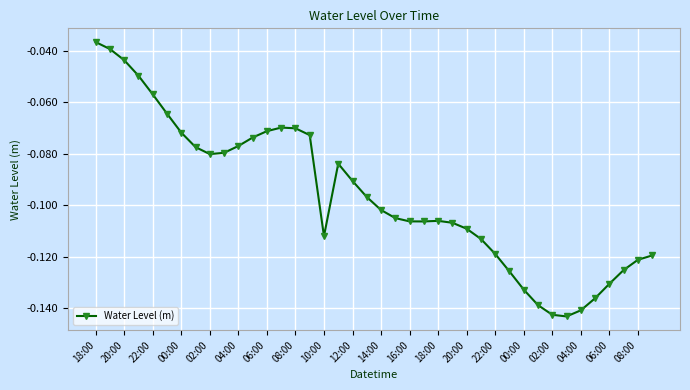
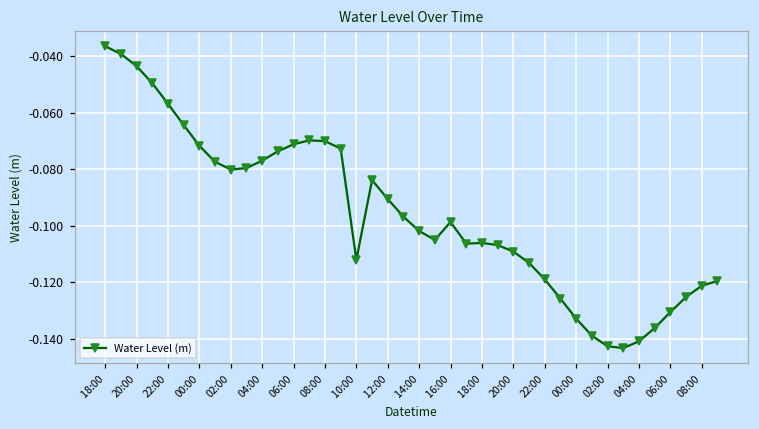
  {
    "10:00": -0.112,
    "12:00": -0.091,
    "14:00": -0.102,
-   "16:00": -0.106
+   "16:00": -0.099
  }
